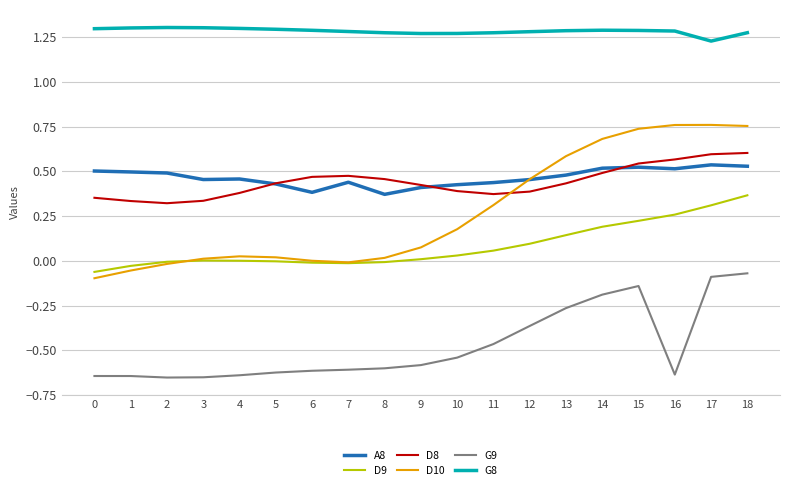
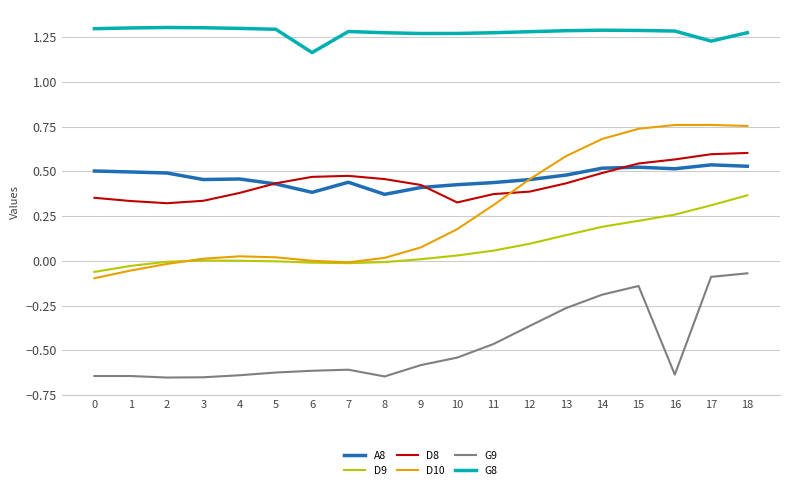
  {
    "A8": {
      "0": 0.50,
      "1": 0.50,
      "2": 0.49,
      "3": 0.45,
      "4": 0.46,
      "6": 0.38,
      "7": 0.44,
      "8": 0.37,
      "10": 0.43,
      "11": 0.44,
      "13": 0.48,
      "14": 0.52,
      "15": 0.52,
      "16": 0.51,
      "17": 0.54,
      "18": 0.53
    },
    "D9": {
      "0": -0.06,
      "1": -0.03,
      "4": 0.00,
      "5": 0.00,
      "8": -0.01,
      "9": 0.01,
      "10": 0.03,
      "11": 0.06,
      "12": 0.10,
      "13": 0.14,
      "14": 0.19,
      "15": 0.22,
      "16": 0.26,
      "17": 0.31,
      "18": 0.37
    },
    "D8": {
      "0": 0.35,
      "1": 0.33,
      "2": 0.32,
      "3": 0.34,
      "4": 0.38,
      "6": 0.47,
      "7": 0.47,
      "8": 0.46,
-     "10": 0.39,
+     "10": 0.33,
      "11": 0.37,
      "12": 0.39,
      "13": 0.43,
      "14": 0.49,
      "15": 0.54,
      "16": 0.57,
      "17": 0.60,
      "18": 0.60
    },
    "D10": {
      "0": -0.10,
      "1": -0.05,
      "4": 0.02,
      "5": 0.02,
      "8": 0.02,
      "9": 0.07,
      "10": 0.18,
      "11": 0.31,
      "13": 0.58,
      "14": 0.68,
      "15": 0.74,
      "16": 0.76,
      "17": 0.76,
      "18": 0.75
    },
    "G9": {
      "0": -0.64,
      "1": -0.64,
      "2": -0.65,
      "3": -0.65,
      "4": -0.64,
      "5": -0.62,
      "6": -0.61,
      "7": -0.61,
-     "8": -0.60,
+     "8": -0.65,
      "9": -0.58,
      "10": -0.54,
      "11": -0.47,
      "12": -0.36,
      "13": -0.26,
      "14": -0.19,
      "15": -0.14,
      "16": -0.64,
      "17": -0.09,
      "18": -0.07
    },
    "G8": {
      "0": 1.30,
      "1": 1.30,
      "2": 1.30,
      "3": 1.30,
      "4": 1.30,
      "5": 1.29,
-     "6": 1.29,
+     "6": 1.16,
      "7": 1.28,
      "8": 1.27,
      "9": 1.27,
      "10": 1.27,
      "11": 1.27,
      "12": 1.28,
      "13": 1.29,
      "14": 1.29,
      "15": 1.29,
      "16": 1.28,
      "17": 1.23,
      "18": 1.27
    }
  }
